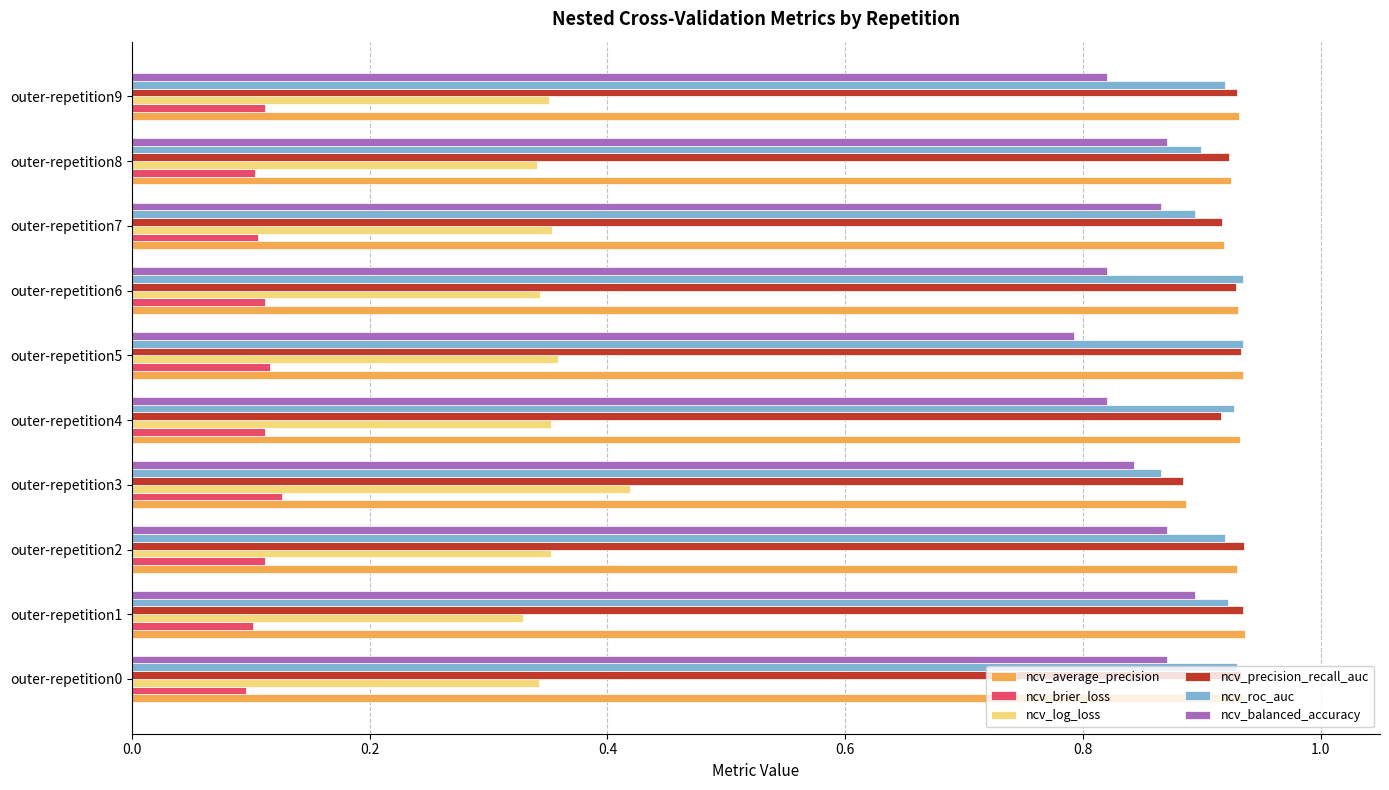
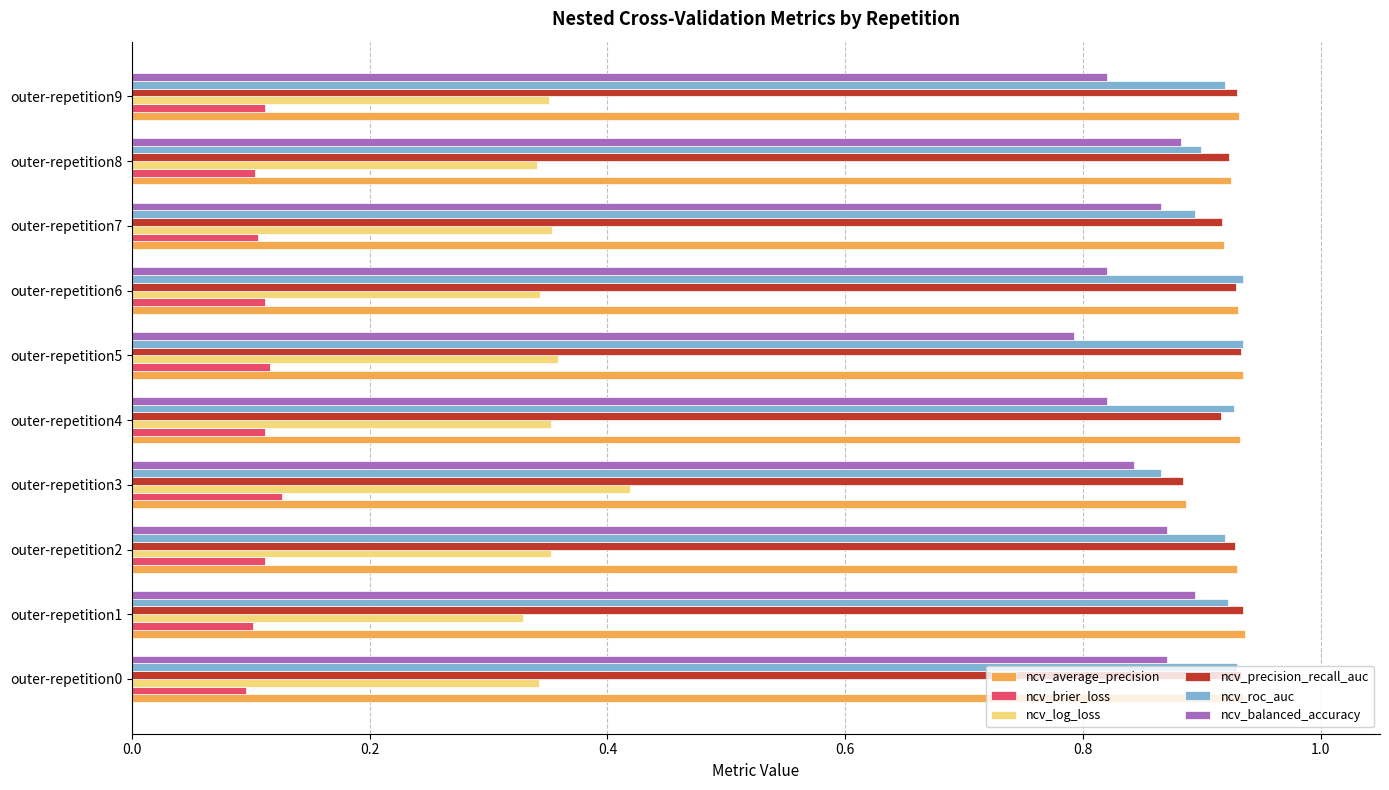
  {
    "ncv_average_precision": {
      "outer-repetition9": 0.931,
      "outer-repetition8": 0.924,
      "outer-repetition7": 0.919,
      "outer-repetition6": 0.931,
      "outer-repetition5": 0.934,
      "outer-repetition4": 0.932,
      "outer-repetition3": 0.887,
      "outer-repetition2": 0.930,
      "outer-repetition1": 0.936
    },
    "ncv_brier_loss": {
      "outer-repetition9": 0.112,
      "outer-repetition8": 0.103,
      "outer-repetition7": 0.106,
      "outer-repetition6": 0.112,
      "outer-repetition5": 0.116,
      "outer-repetition4": 0.112,
      "outer-repetition3": 0.126,
      "outer-repetition2": 0.112,
      "outer-repetition1": 0.102,
      "outer-repetition0": 0.096
    },
    "ncv_log_loss": {
      "outer-repetition9": 0.350,
      "outer-repetition8": 0.340,
      "outer-repetition7": 0.354,
      "outer-repetition6": 0.344,
      "outer-repetition5": 0.359,
      "outer-repetition4": 0.353,
      "outer-repetition3": 0.419,
      "outer-repetition2": 0.352,
      "outer-repetition1": 0.329,
      "outer-repetition0": 0.342
    },
    "ncv_precision_recall_auc": {
      "outer-repetition9": 0.930,
      "outer-repetition8": 0.923,
      "outer-repetition7": 0.917,
      "outer-repetition6": 0.929,
      "outer-repetition5": 0.933,
      "outer-repetition4": 0.916,
      "outer-repetition3": 0.884,
-     "outer-repetition2": 0.935,
+     "outer-repetition2": 0.928,
      "outer-repetition1": 0.935
    },
    "ncv_roc_auc": {
      "outer-repetition9": 0.919,
      "outer-repetition8": 0.899,
      "outer-repetition7": 0.894,
      "outer-repetition6": 0.934,
      "outer-repetition5": 0.934,
      "outer-repetition4": 0.927,
      "outer-repetition3": 0.866,
      "outer-repetition2": 0.919,
      "outer-repetition1": 0.922
    },
    "ncv_balanced_accuracy": {
      "outer-repetition9": 0.821,
-     "outer-repetition8": 0.871,
+     "outer-repetition8": 0.883,
      "outer-repetition7": 0.866,
      "outer-repetition6": 0.821,
      "outer-repetition5": 0.793,
      "outer-repetition4": 0.821,
      "outer-repetition3": 0.843,
      "outer-repetition2": 0.871,
      "outer-repetition1": 0.894,
      "outer-repetition0": 0.871
    }
  }
